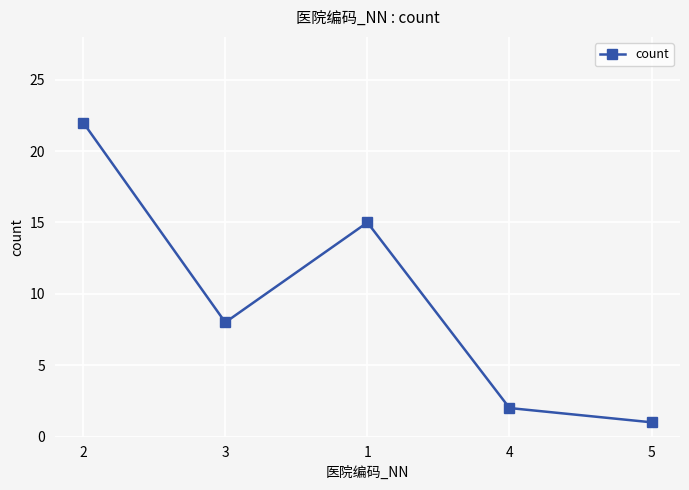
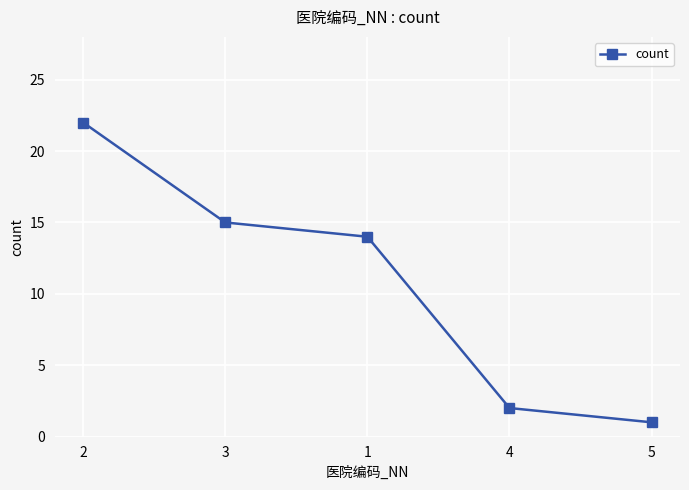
  {
    "2": 22,
-   "3": 8,
-   "1": 15,
+   "3": 15,
+   "1": 14,
    "4": 2,
    "5": 1
  }
